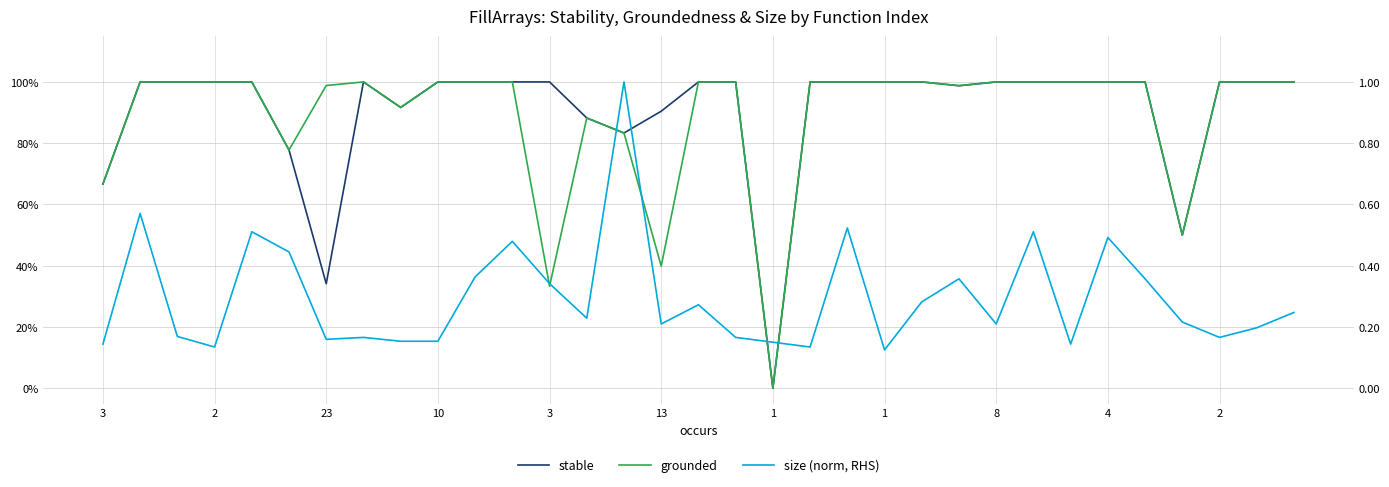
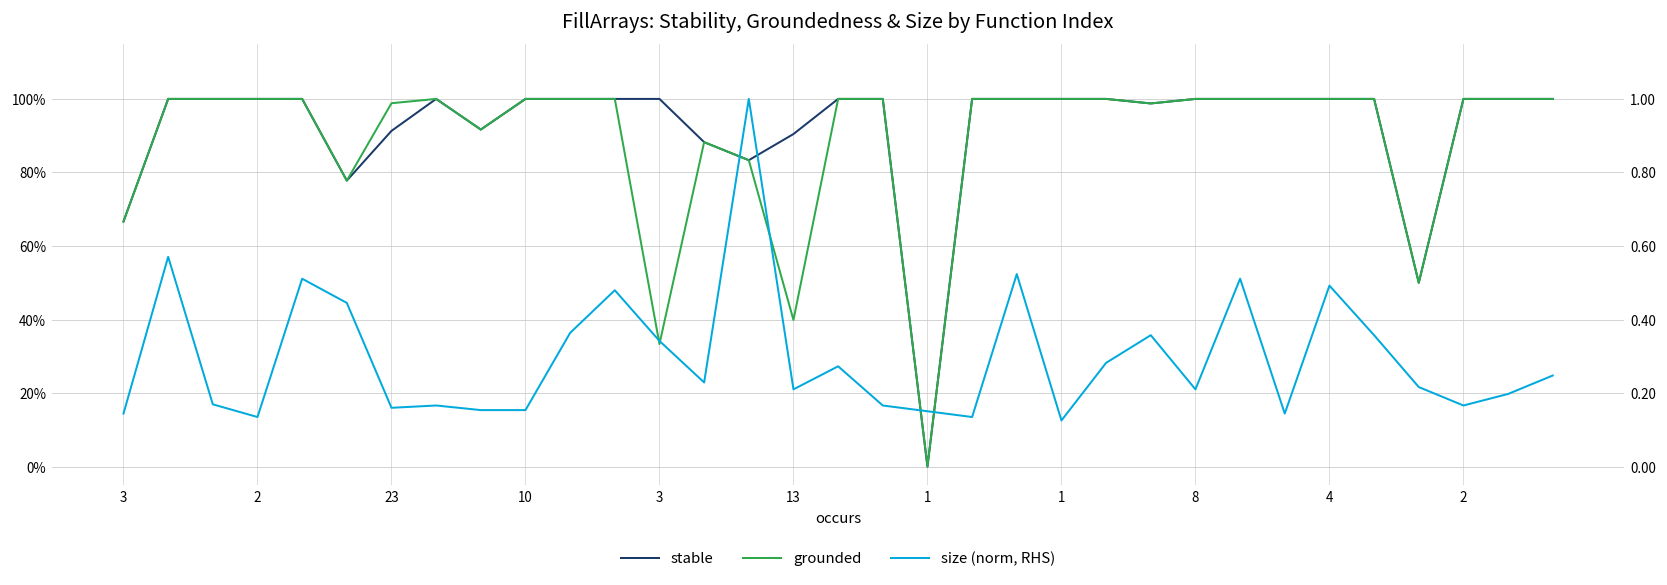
  {
    "stable": {
-     "23": "34%",
+     "23": "91%",
      "13": "90%"
    },
    "grounded": {
      "23": "99%",
      "13": "40%"
    },
    "size (norm, RHS)": {
      "23": "0.16",
      "10": "0.15",
      "13": "0.21",
      "8": "0.21",
      "4": "0.49"
    }
  }
